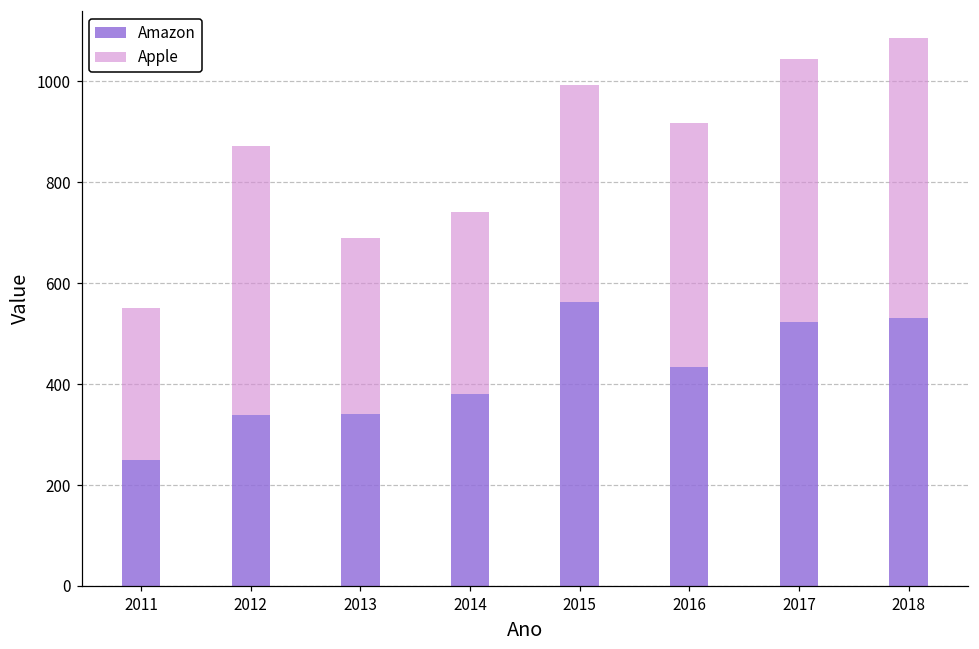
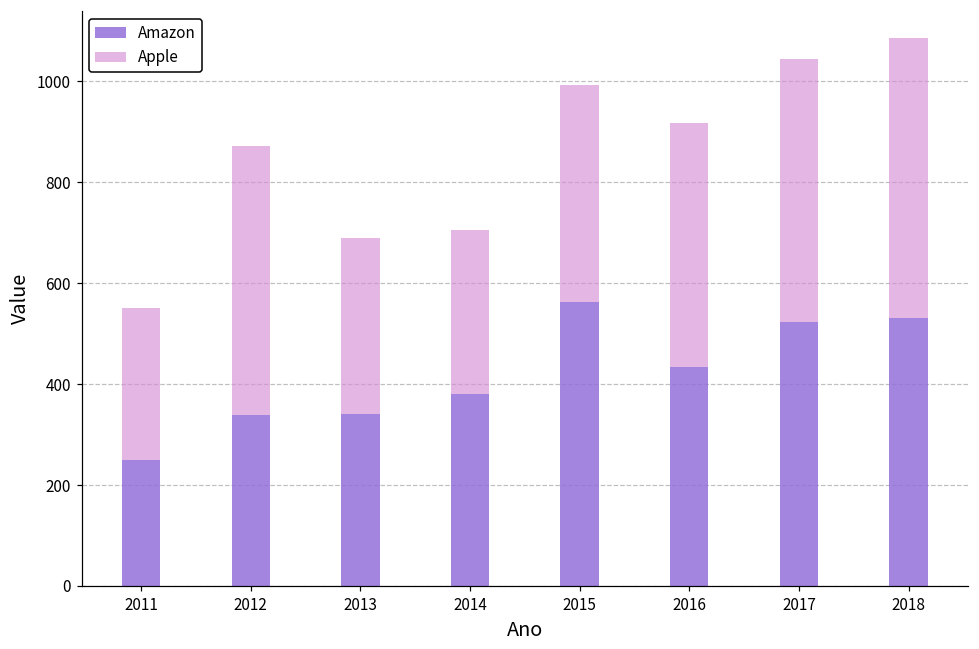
  {
    "Amazon": {
      "2011": 250,
      "2012": 340,
      "2013": 340,
      "2014": 380,
      "2015": 560,
      "2016": 430,
      "2017": 520,
      "2018": 530
    },
    "Apple": {
      "2011": 300,
      "2012": 530,
      "2013": 350,
-     "2014": 360,
+     "2014": 330,
      "2015": 430,
      "2016": 480,
      "2017": 520,
      "2018": 560
    }
  }
